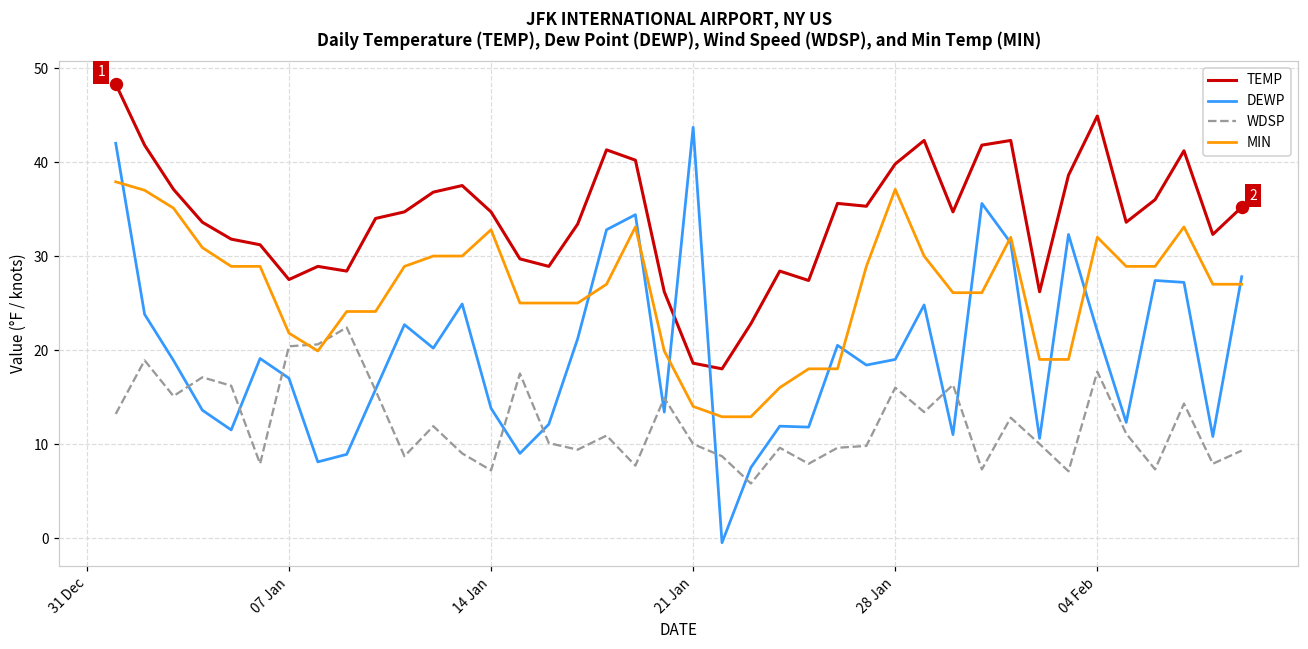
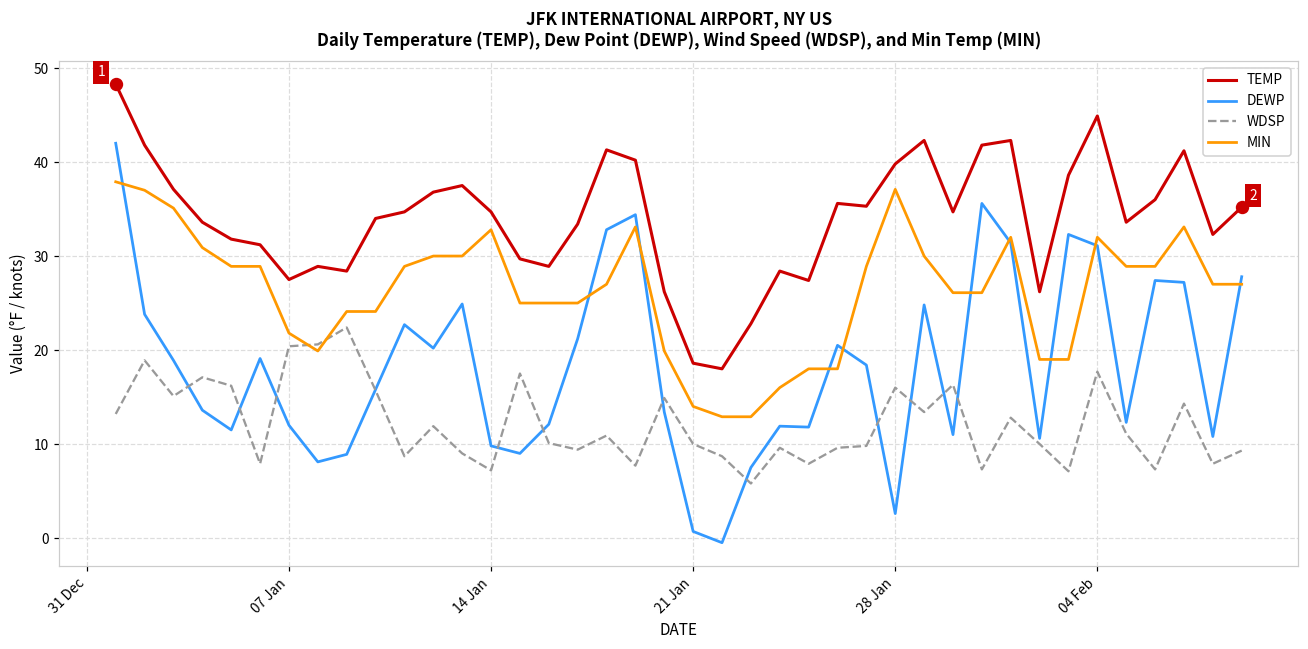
  {
    "DEWP": {
-     "07 Jan": 17,
-     "14 Jan": 14,
-     "21 Jan": 44,
-     "28 Jan": 19,
-     "04 Feb": 22
+     "07 Jan": 12,
+     "14 Jan": 10,
+     "21 Jan": 1,
+     "28 Jan": 3,
+     "04 Feb": 31
    },
    "WDSP": {
      "07 Jan": 20,
      "14 Jan": 7,
      "21 Jan": 10,
      "28 Jan": 16,
      "04 Feb": 18
    },
    "MIN": {
      "07 Jan": 22,
      "14 Jan": 33,
      "21 Jan": 14,
      "28 Jan": 37,
      "04 Feb": 32
    }
  }
